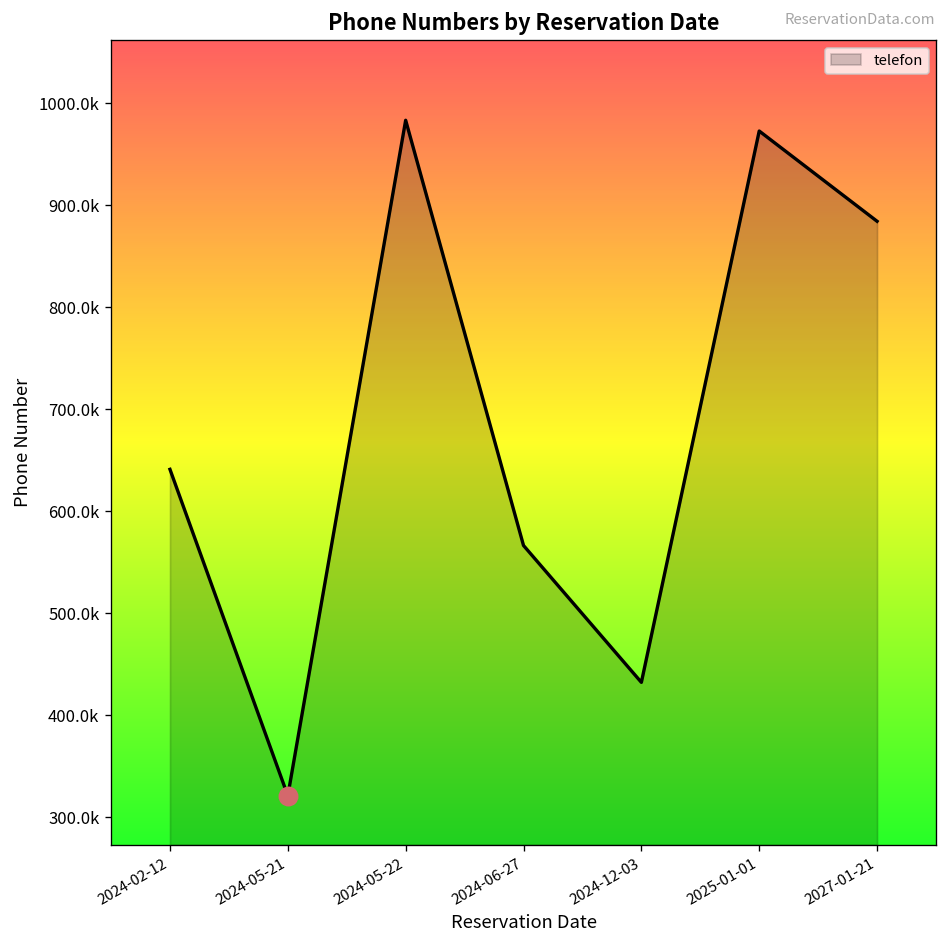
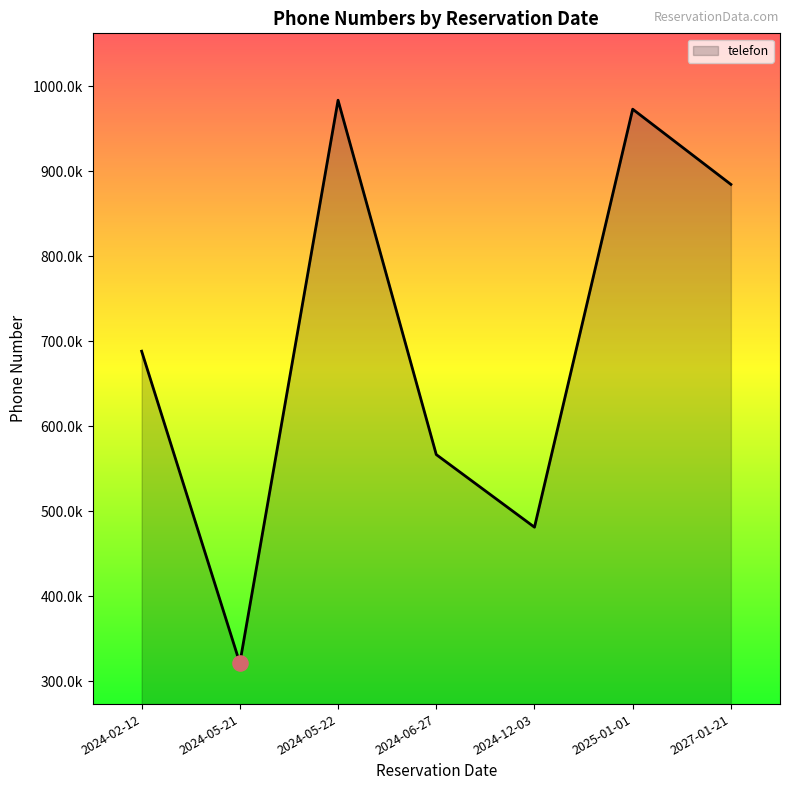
  {
    "telefon": {
-     "2024-02-12": 640000,
+     "2024-02-12": 690000,
      "2024-05-22": 980000,
      "2024-06-27": 570000,
-     "2024-12-03": 430000,
+     "2024-12-03": 480000,
      "2025-01-01": 970000,
      "2027-01-21": 880000
    }
  }
